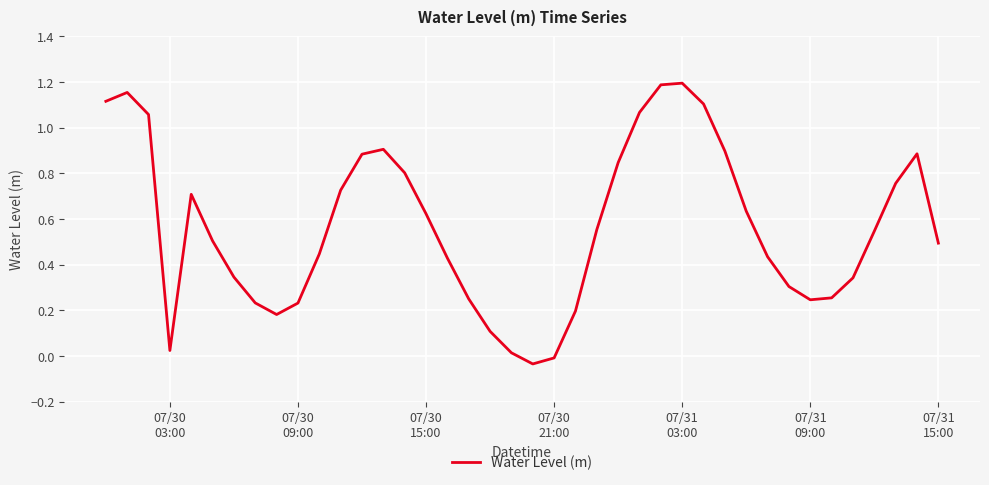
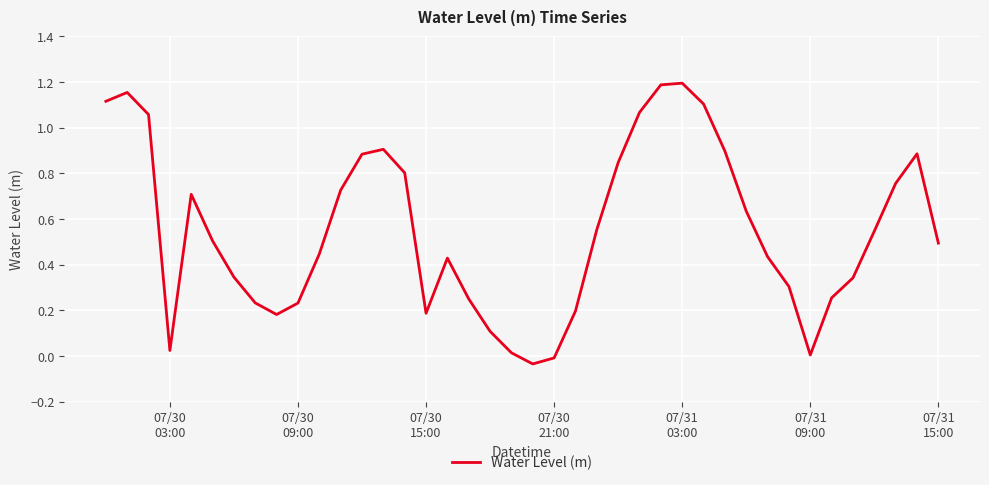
  {
    "07/30 03:00": 0.02,
    "07/30 09:00": 0.23,
-   "07/30 15:00": 0.62,
+   "07/30 15:00": 0.19,
    "07/30 21:00": -0.01,
    "07/31 03:00": 1.19,
-   "07/31 09:00": 0.25,
+   "07/31 09:00": 0.00,
    "07/31 15:00": 0.49
  }
